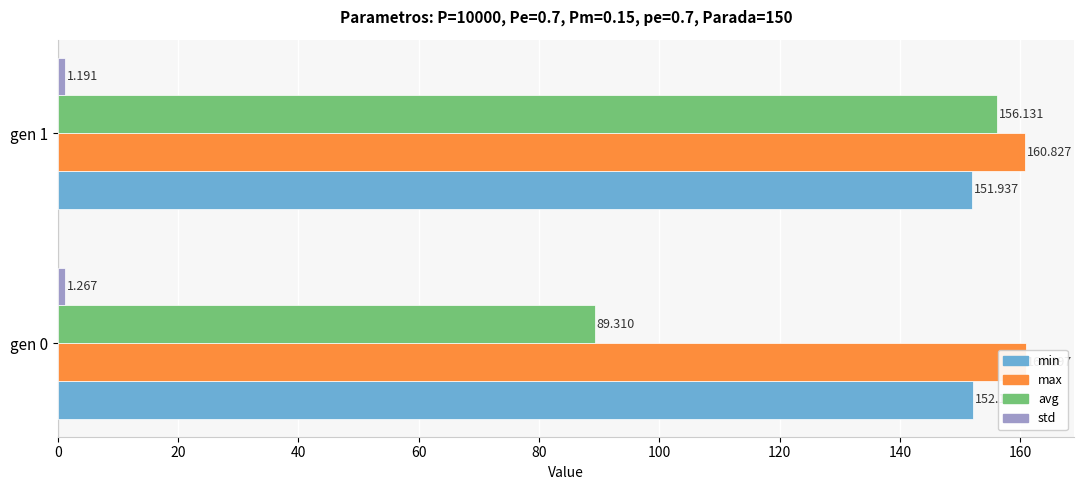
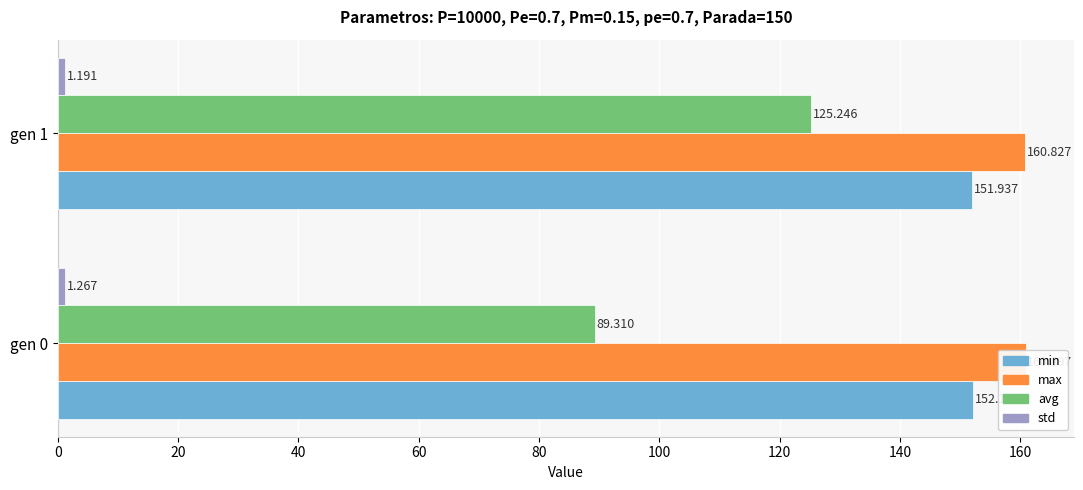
  {
    "max": {
      "gen 1": 160.827
    },
    "avg": {
-     "gen 1": 156.131,
+     "gen 1": 125.246,
      "gen 0": 89.310
    }
  }
